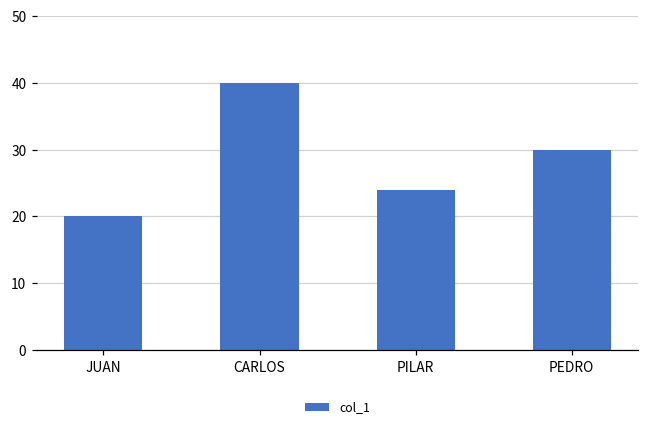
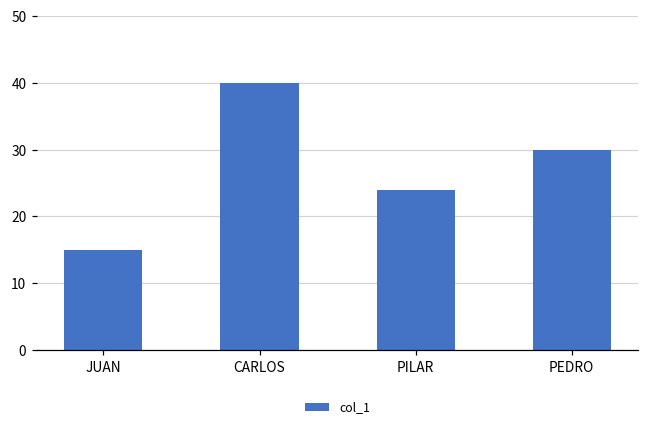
  {
-   "JUAN": 20,
+   "JUAN": 15,
    "CARLOS": 40,
    "PILAR": 24,
    "PEDRO": 30
  }
